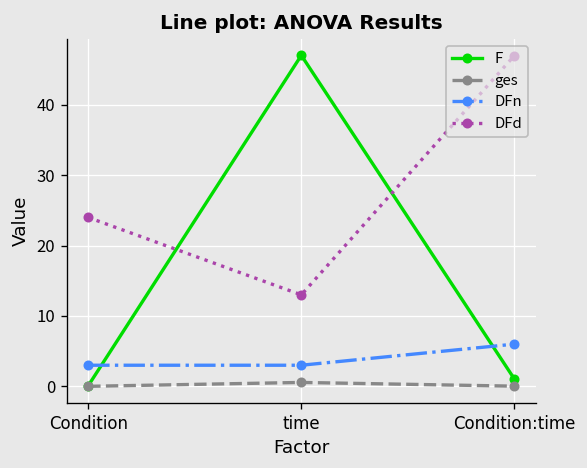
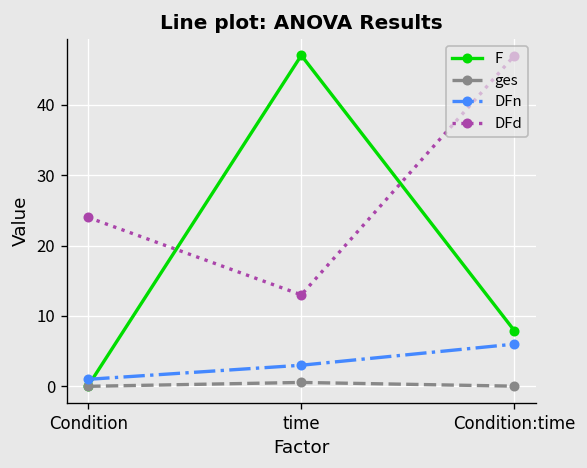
  {
    "F": {
      "time": 47,
-     "Condition:time": 1
+     "Condition:time": 8
    },
    "ges": {
      "time": 1,
      "Condition:time": 0
    },
    "DFn": {
-     "Condition": 3,
+     "Condition": 1,
      "time": 3,
      "Condition:time": 6
    },
    "DFd": {
      "Condition": 24,
      "time": 13
    }
  }
